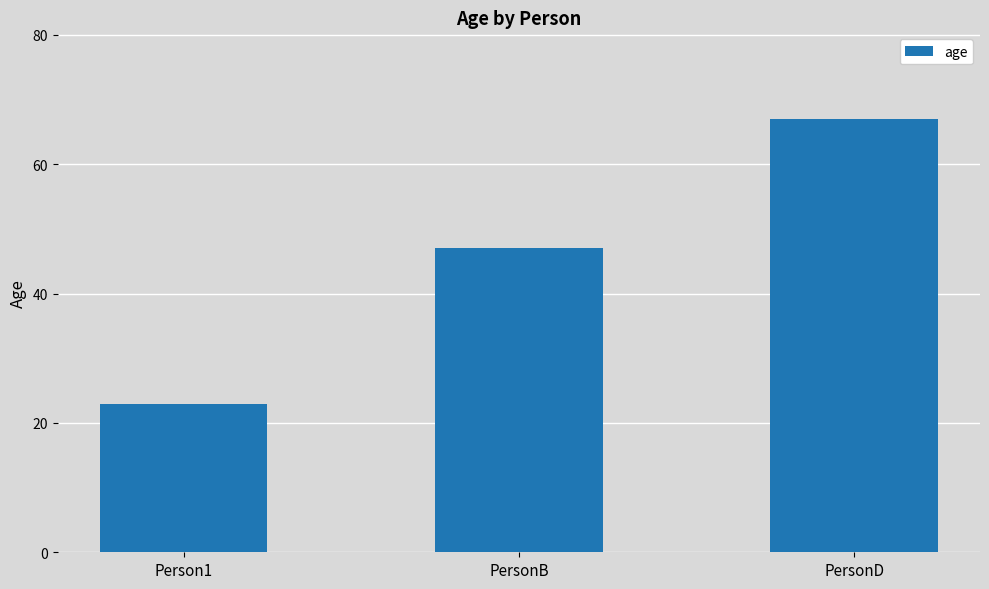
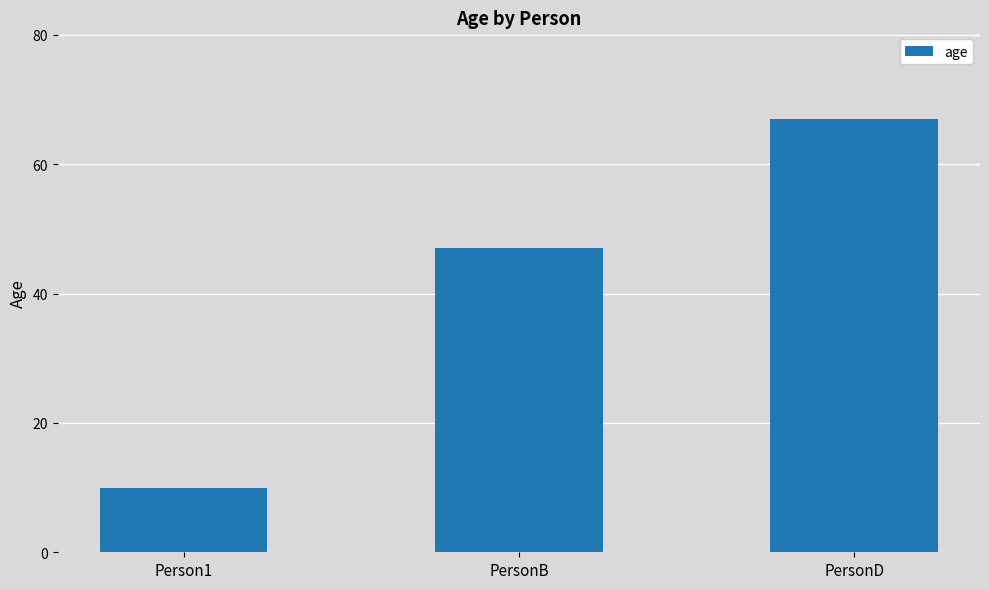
  {
-   "Person1": 23,
+   "Person1": 10,
    "PersonB": 47,
    "PersonD": 67
  }
